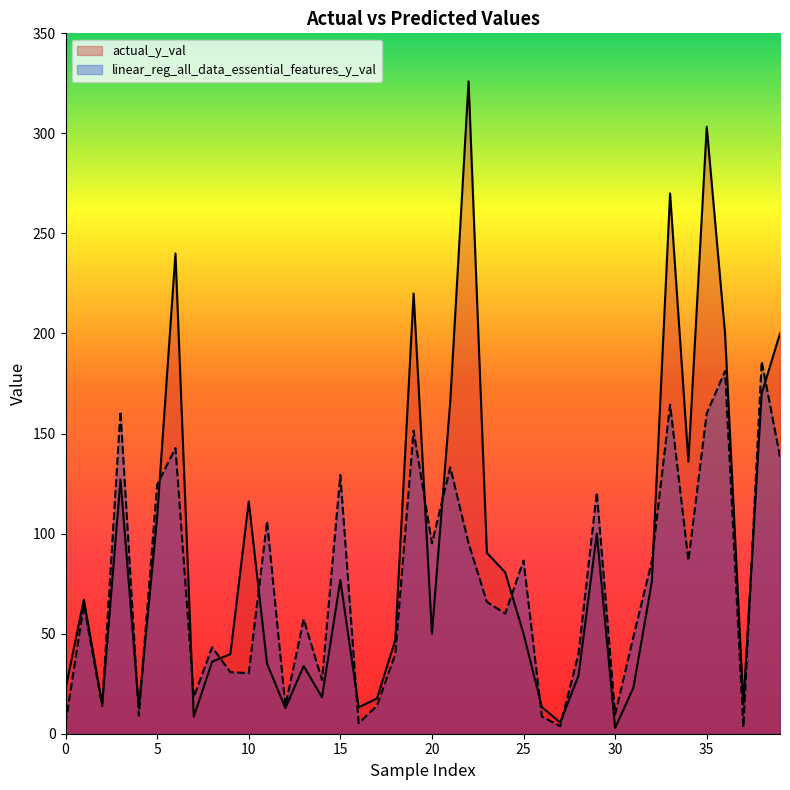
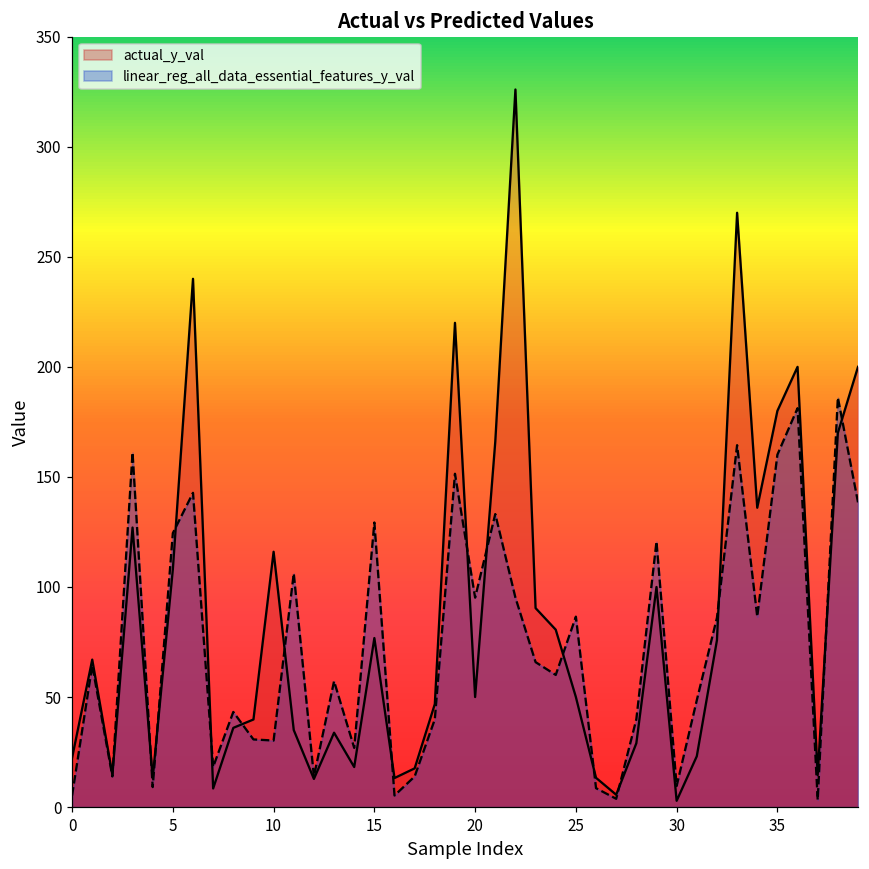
  {
    "actual_y_val": {
      "0": 22,
      "5": 108,
      "10": 116,
      "15": 77,
      "20": 50,
      "25": 50,
      "30": 3,
-     "35": 303
+     "35": 180
    },
    "linear_reg_all_data_essential_features_y_val": {
      "0": 5,
      "5": 124,
      "10": 30,
      "15": 129,
      "20": 95,
      "25": 87,
      "30": 10,
      "35": 160
    }
  }
